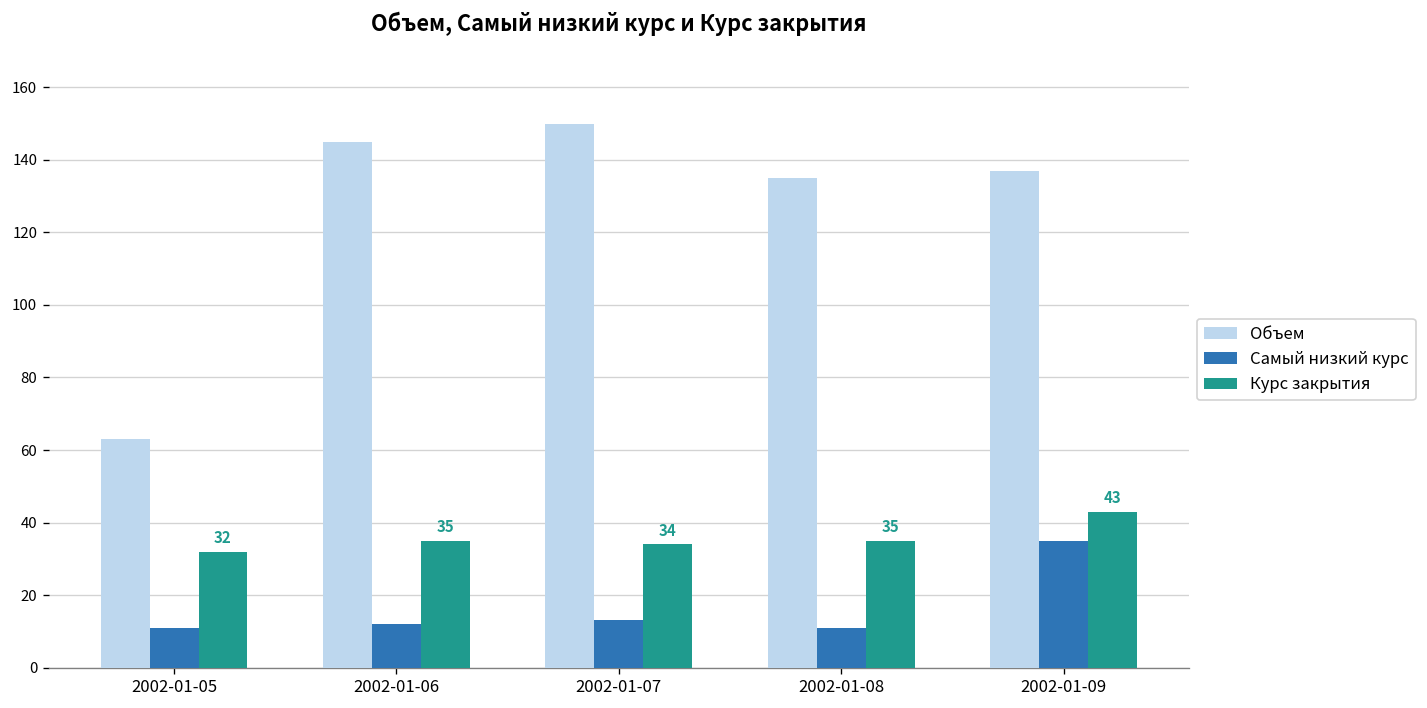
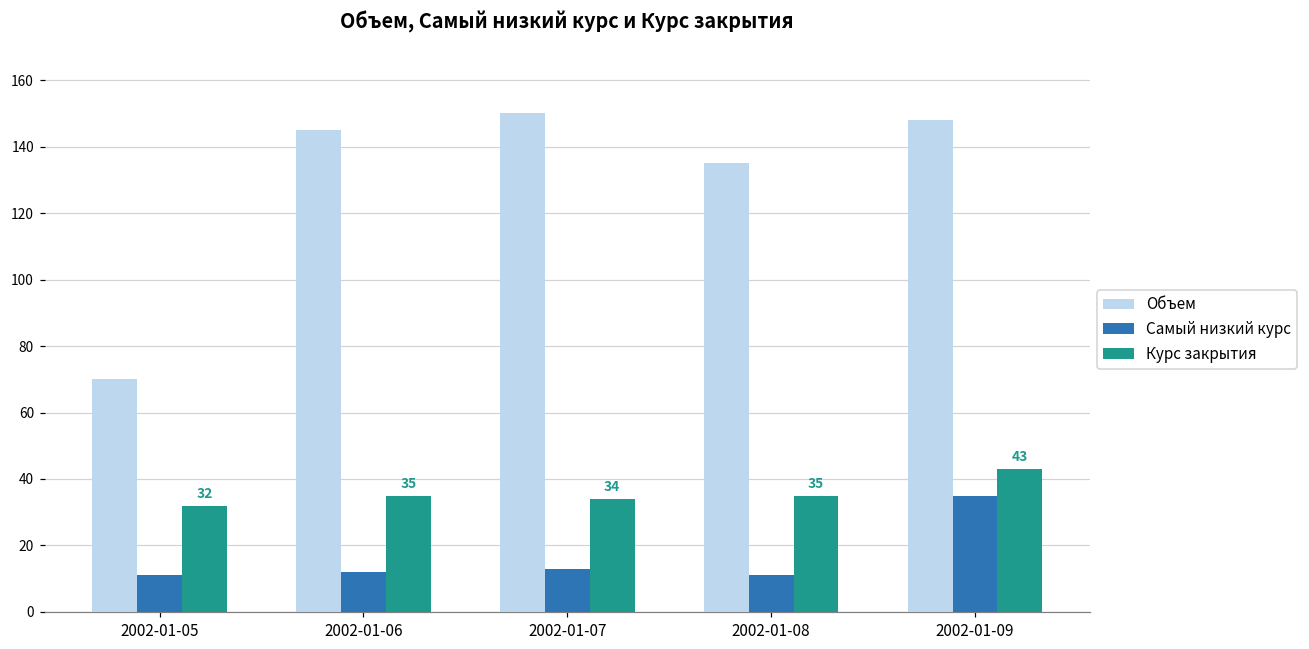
  {
    "Объем": {
-     "2002-01-05": 63,
+     "2002-01-05": 70,
      "2002-01-06": 145,
      "2002-01-07": 150,
      "2002-01-08": 135,
-     "2002-01-09": 137
+     "2002-01-09": 148
    }
  }
